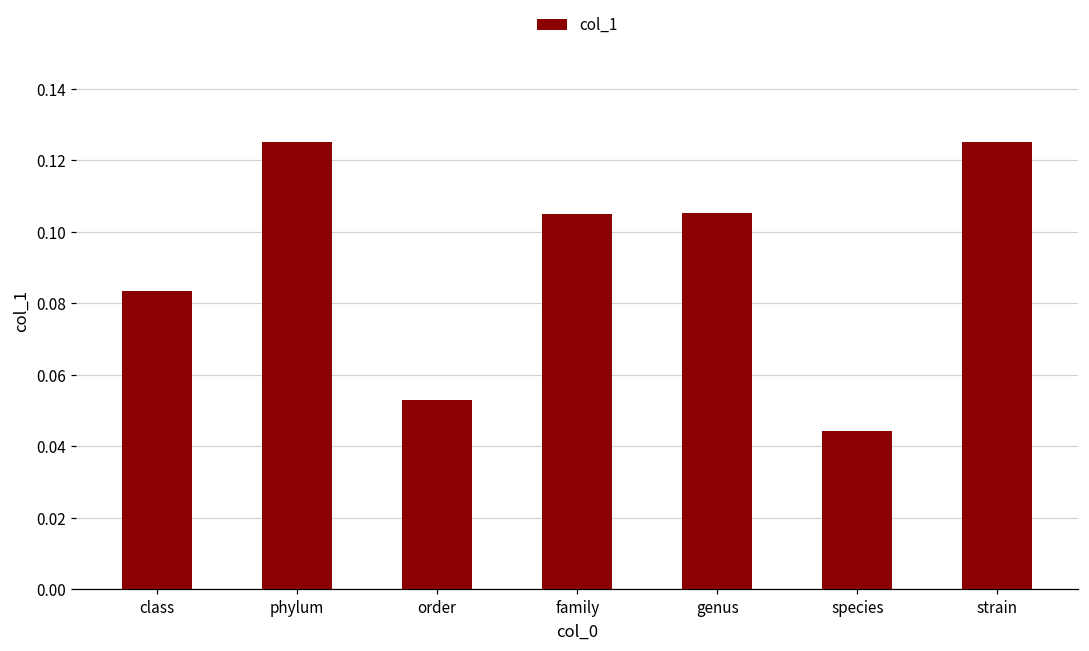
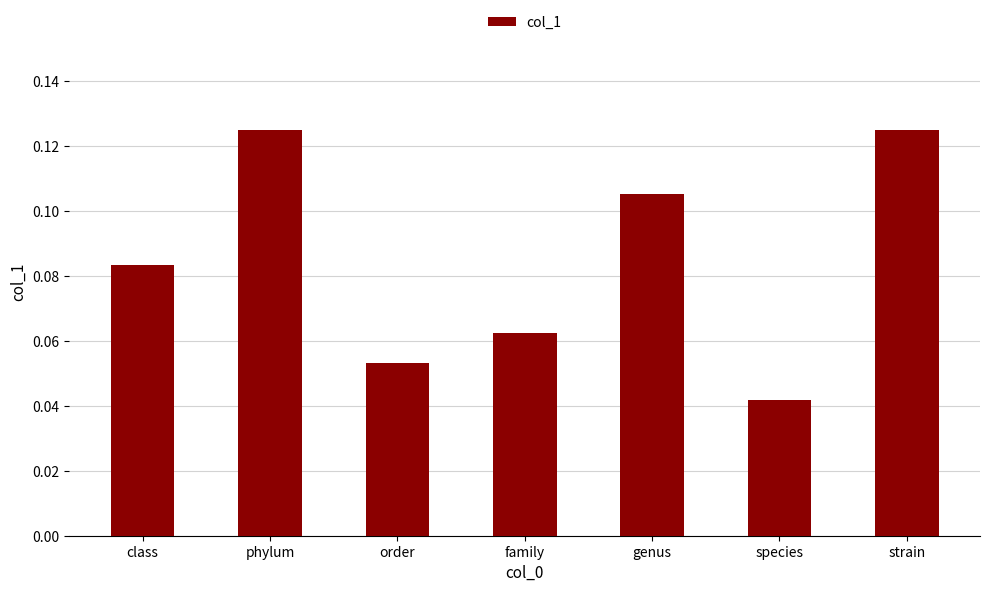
  {
    "class": 0.083,
    "phylum": 0.125,
    "order": 0.053,
-   "family": 0.105,
+   "family": 0.063,
    "genus": 0.105,
-   "species": 0.044,
+   "species": 0.042,
    "strain": 0.125
  }
